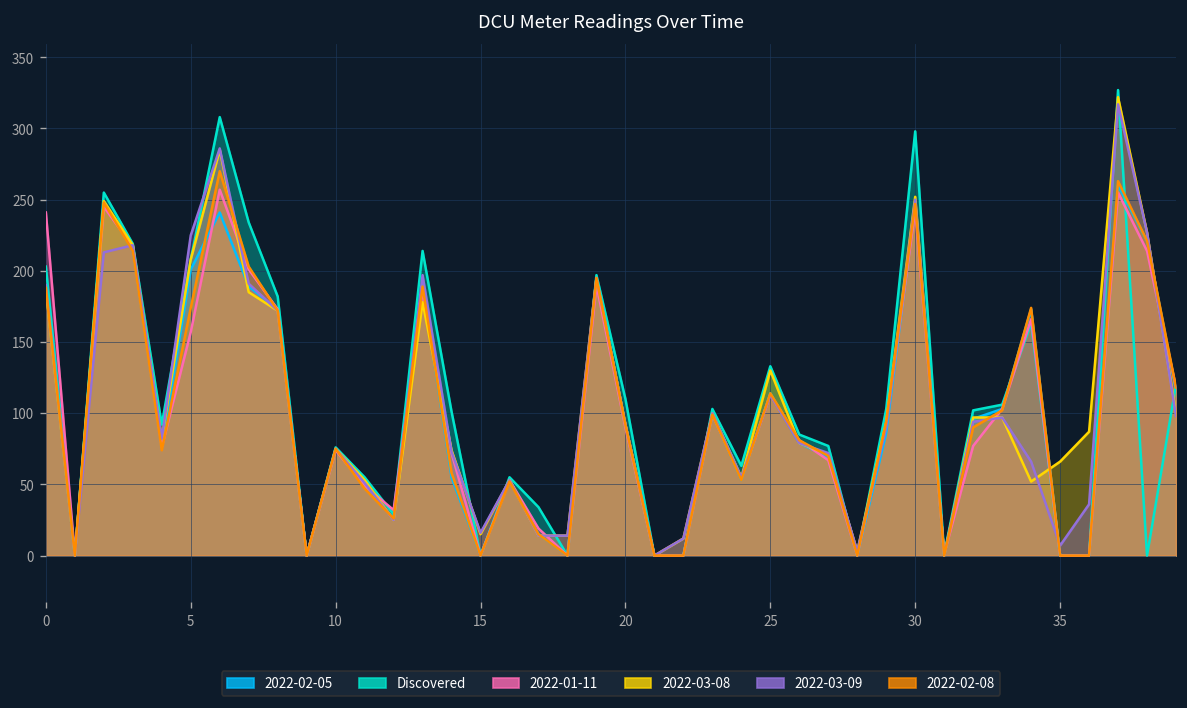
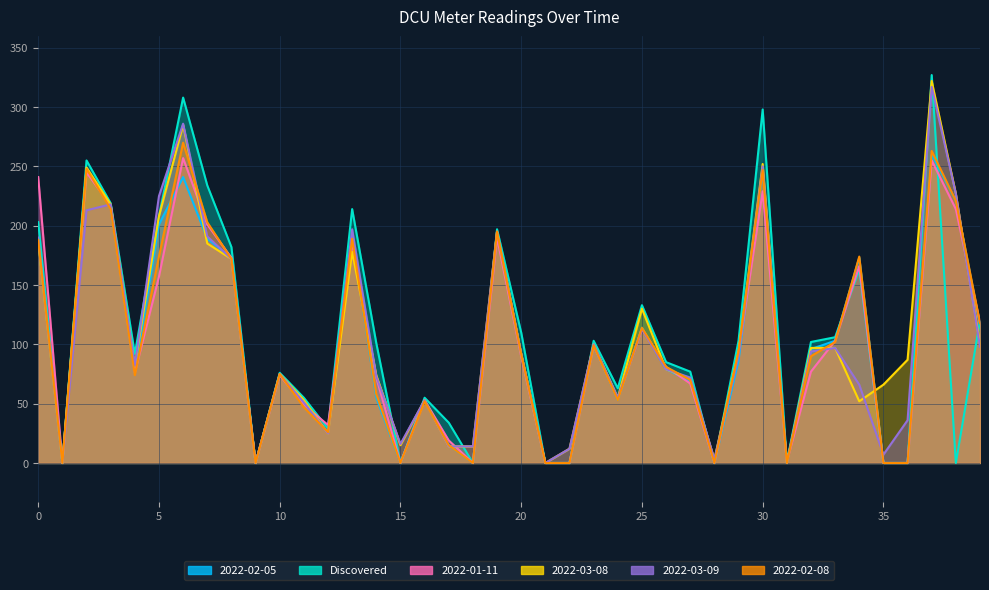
  {
    "2022-01-11": {
      "0": 241,
      "5": 157,
-     "30": 243
+     "30": 229
    },
    "2022-03-09": {
      "5": 225,
      "35": 7
    }
  }
